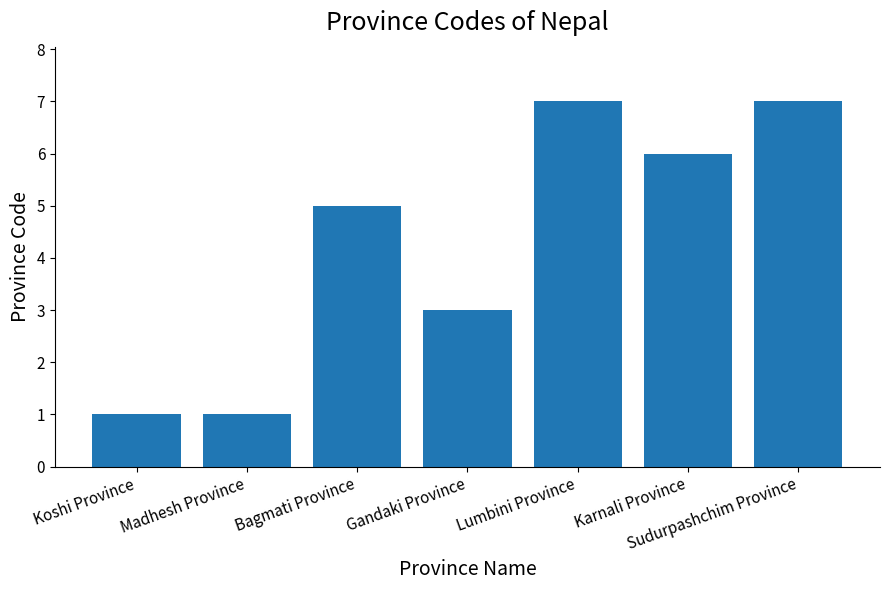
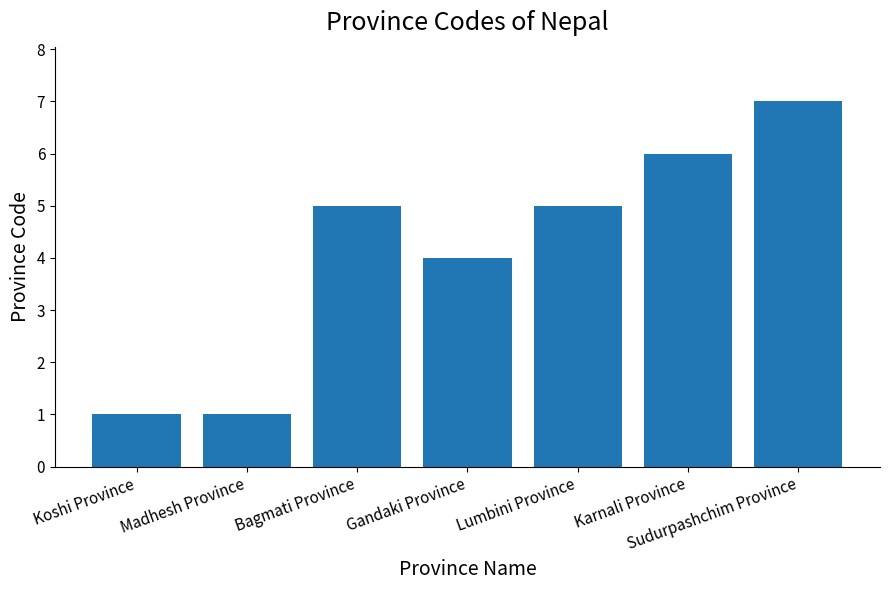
  {
    "Koshi Province": 1,
    "Madhesh Province": 1,
    "Bagmati Province": 5,
-   "Gandaki Province": 3,
-   "Lumbini Province": 7,
+   "Gandaki Province": 4,
+   "Lumbini Province": 5,
    "Karnali Province": 6,
    "Sudurpashchim Province": 7
  }
